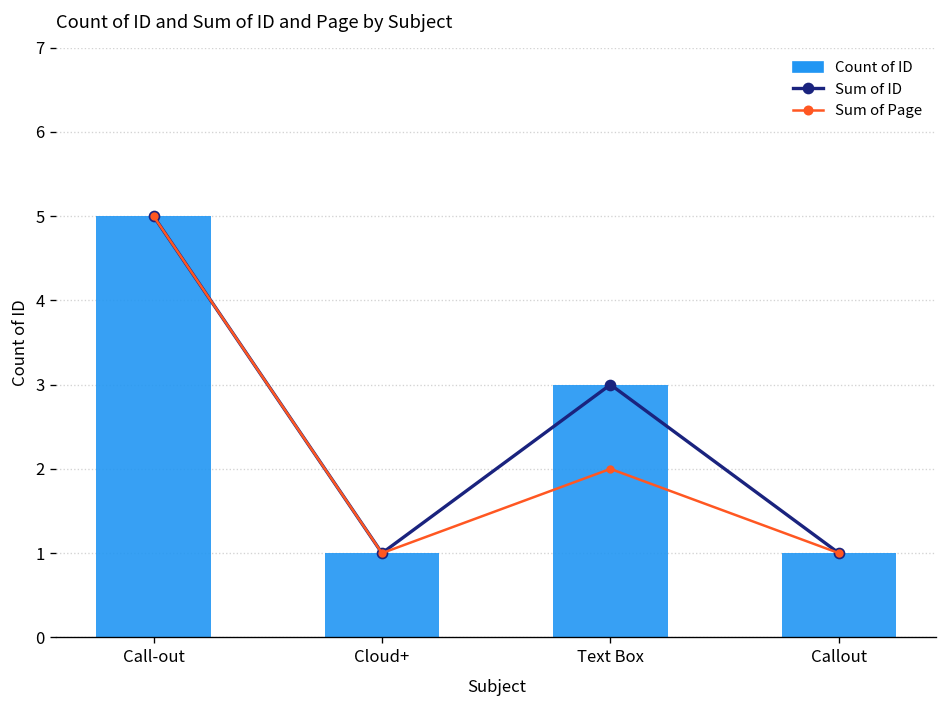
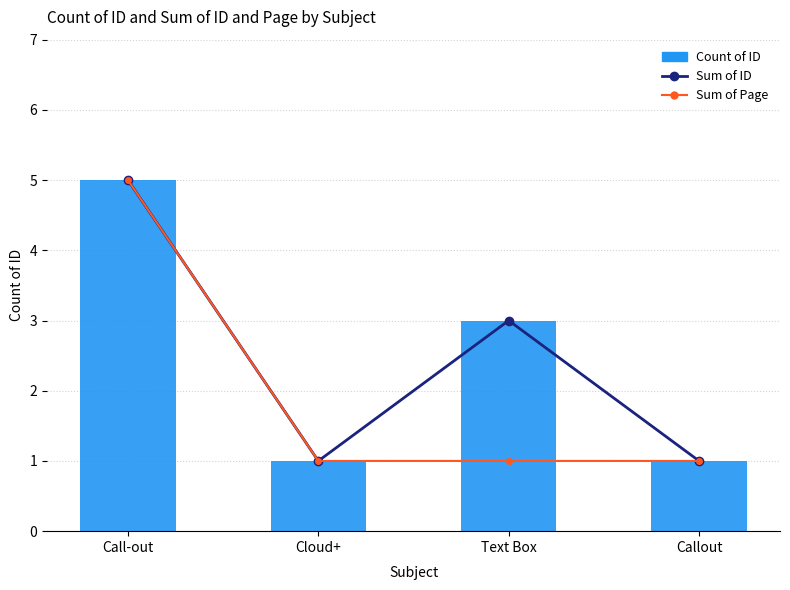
  {
    "Count of ID": {
      "Call-out": 5,
      "Cloud+": 1,
      "Text Box": 3,
      "Callout": 1
    },
    "Sum of Page": {
-     "Text Box": 2
+     "Text Box": 1
    }
  }
